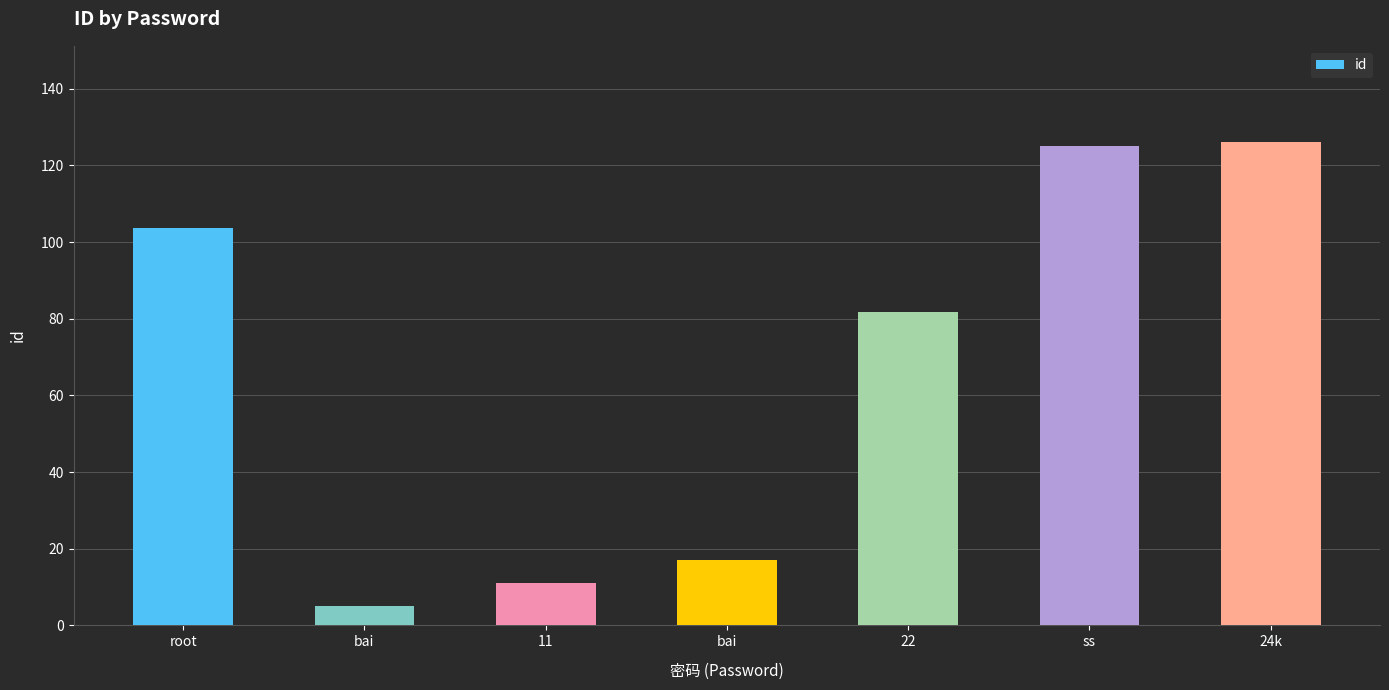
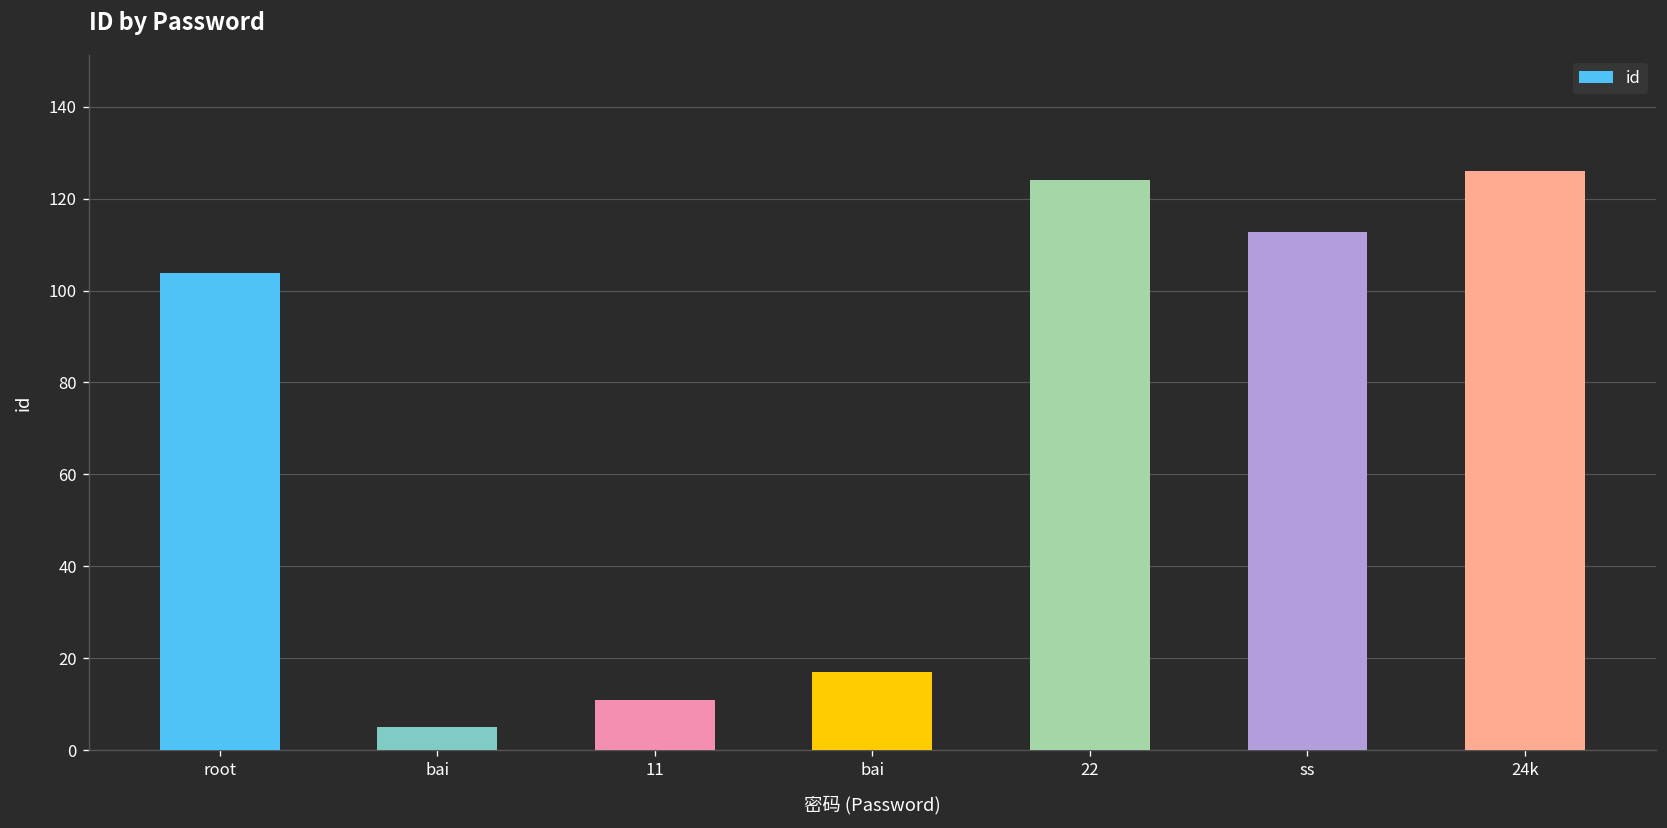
  {
    "root": 104,
    "11": 11,
-   "22": 82,
-   "ss": 125,
+   "22": 124,
+   "ss": 113,
    "24k": 126
  }
